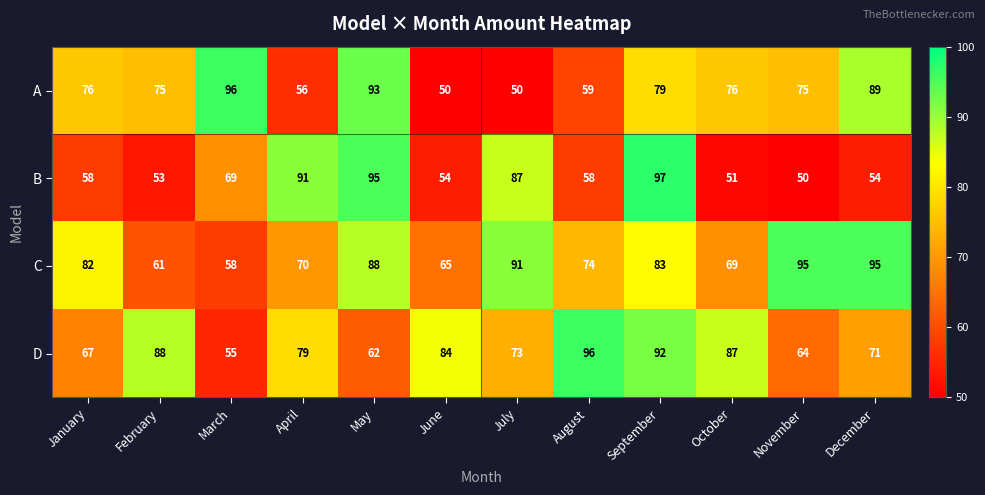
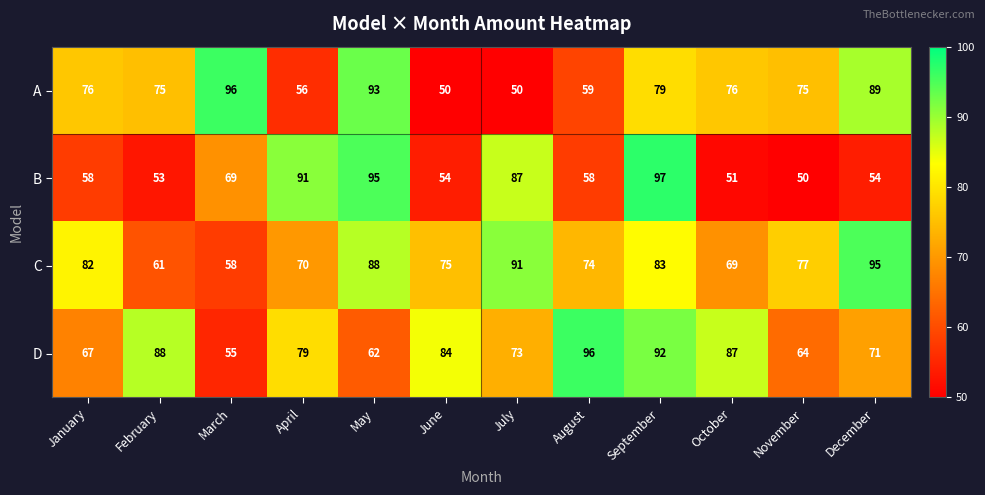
  {
    "A": {
      "January": 76,
      "February": 75,
      "March": 96,
      "April": 56,
      "May": 93,
      "June": 50,
      "July": 50,
      "August": 59,
      "September": 79,
      "October": 76,
      "November": 75,
      "December": 89
    },
    "B": {
      "January": 58,
      "February": 53,
      "March": 69,
      "April": 91,
      "May": 95,
      "June": 54,
      "July": 87,
      "August": 58,
      "September": 97,
      "October": 51,
      "November": 50,
      "December": 54
    },
    "C": {
      "January": 82,
      "February": 61,
      "March": 58,
      "April": 70,
      "May": 88,
-     "June": 65,
+     "June": 75,
      "July": 91,
      "August": 74,
      "September": 83,
      "October": 69,
-     "November": 95,
+     "November": 77,
      "December": 95
    },
    "D": {
      "January": 67,
      "February": 88,
      "March": 55,
      "April": 79,
      "May": 62,
      "June": 84,
      "July": 73,
      "August": 96,
      "September": 92,
      "October": 87,
      "November": 64,
      "December": 71
    }
  }
